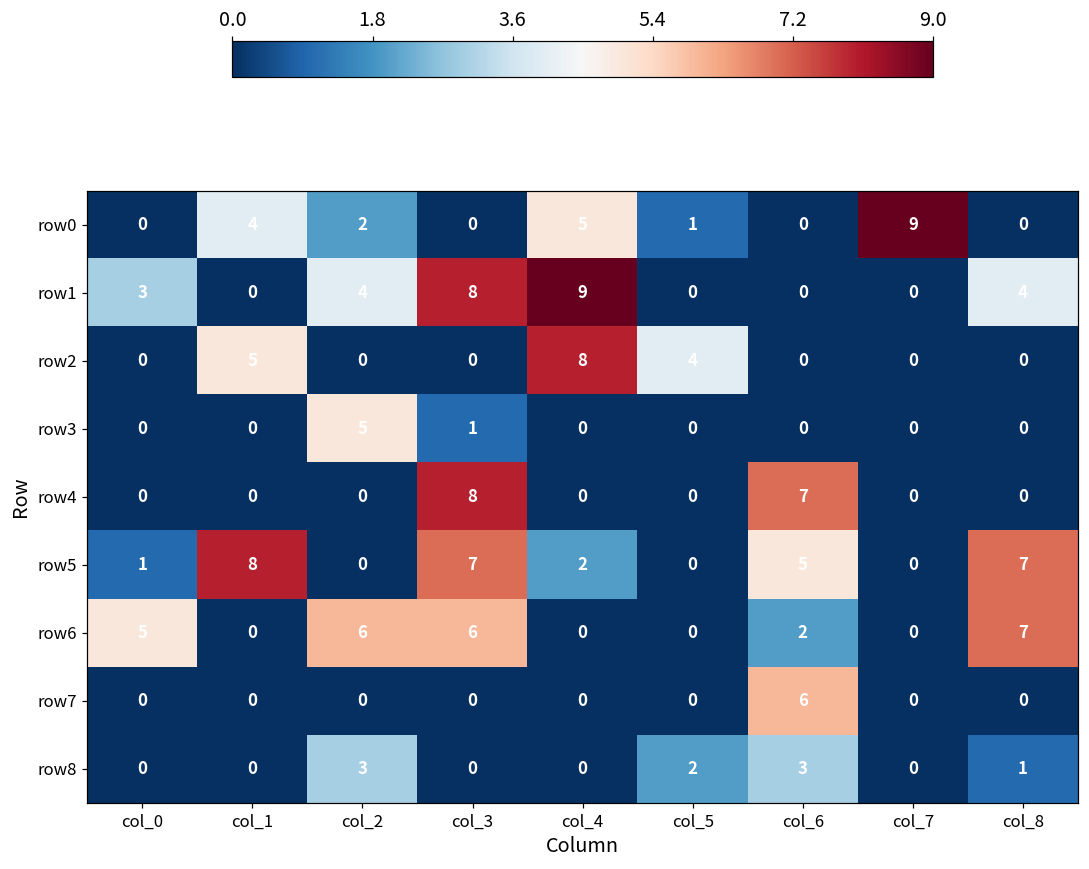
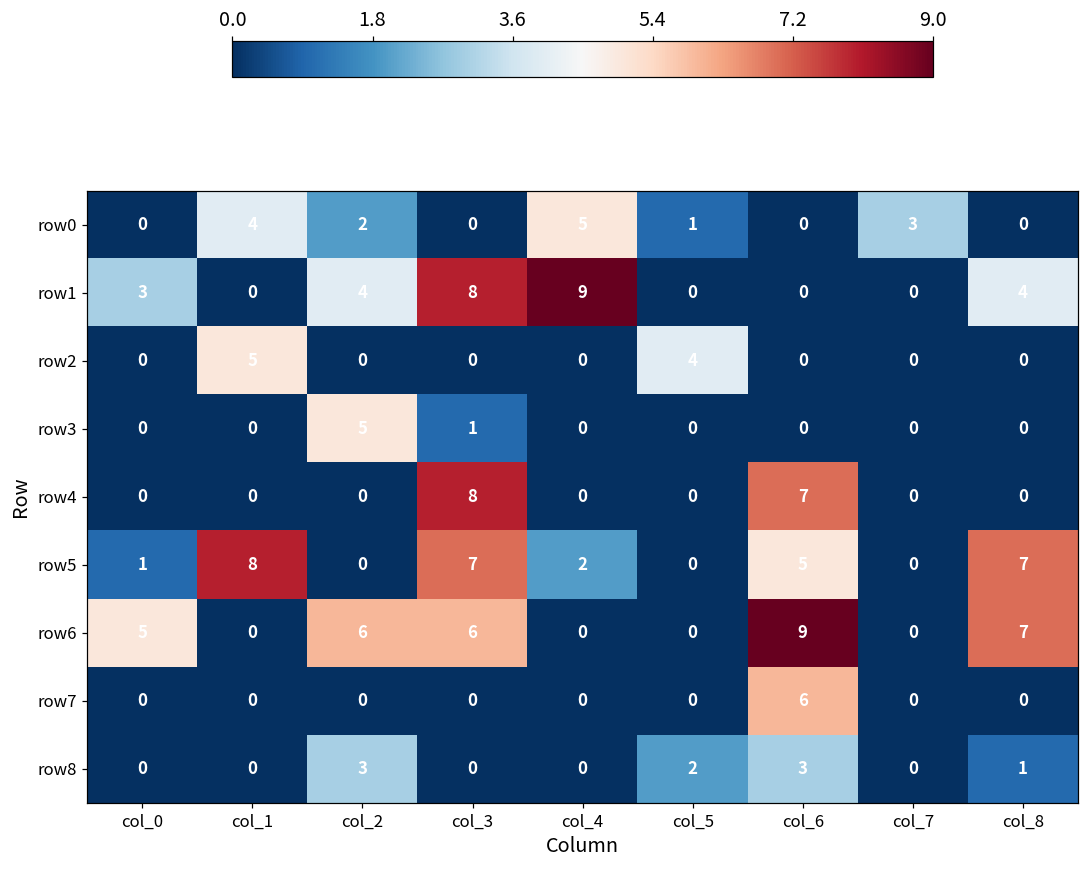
  {
    "row0": {
      "col_0": 0,
      "col_2": 2,
      "col_3": 0,
      "col_5": 1,
      "col_6": 0,
-     "col_7": 9,
+     "col_7": 3,
      "col_8": 0
    },
    "row1": {
      "col_0": 3,
      "col_1": 0,
      "col_3": 8,
      "col_4": 9,
      "col_5": 0,
      "col_6": 0,
      "col_7": 0
    },
    "row2": {
      "col_0": 0,
      "col_2": 0,
      "col_3": 0,
-     "col_4": 8,
+     "col_4": 0,
      "col_6": 0,
      "col_7": 0,
      "col_8": 0
    },
    "row3": {
      "col_0": 0,
      "col_1": 0,
      "col_3": 1,
      "col_4": 0,
      "col_5": 0,
      "col_6": 0,
      "col_7": 0,
      "col_8": 0
    },
    "row4": {
      "col_0": 0,
      "col_1": 0,
      "col_2": 0,
      "col_3": 8,
      "col_4": 0,
      "col_5": 0,
      "col_6": 7,
      "col_7": 0,
      "col_8": 0
    },
    "row5": {
      "col_0": 1,
      "col_1": 8,
      "col_2": 0,
      "col_3": 7,
      "col_4": 2,
      "col_5": 0,
      "col_7": 0,
      "col_8": 7
    },
    "row6": {
      "col_1": 0,
      "col_2": 6,
      "col_3": 6,
      "col_4": 0,
      "col_5": 0,
-     "col_6": 2,
+     "col_6": 9,
      "col_7": 0,
      "col_8": 7
    },
    "row7": {
      "col_0": 0,
      "col_1": 0,
      "col_2": 0,
      "col_3": 0,
      "col_4": 0,
      "col_5": 0,
      "col_6": 6,
      "col_7": 0,
      "col_8": 0
    },
    "row8": {
      "col_0": 0,
      "col_1": 0,
      "col_2": 3,
      "col_3": 0,
      "col_4": 0,
      "col_5": 2,
      "col_6": 3,
      "col_7": 0,
      "col_8": 1
    }
  }
